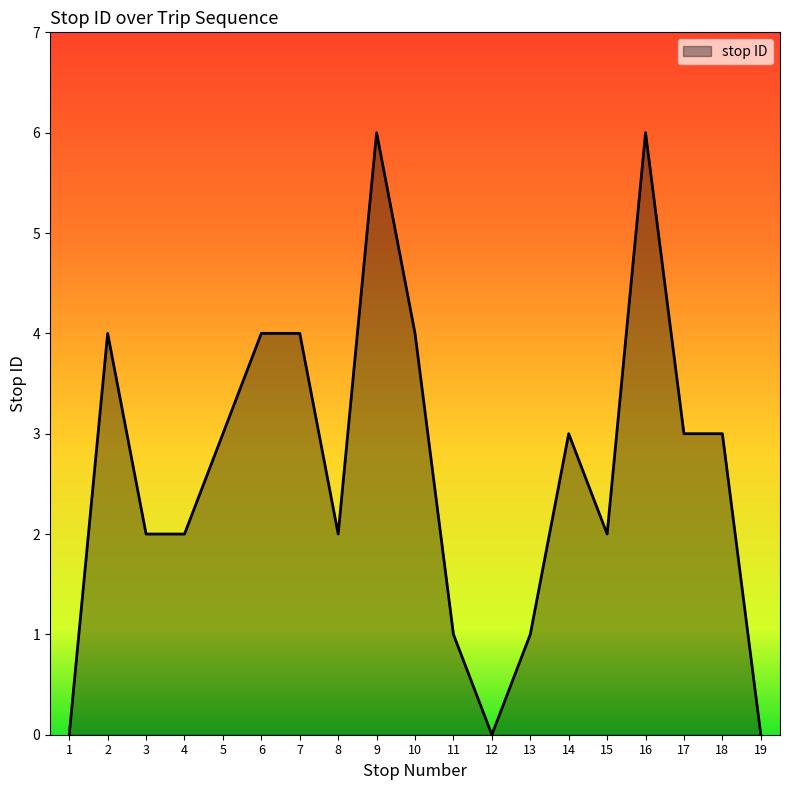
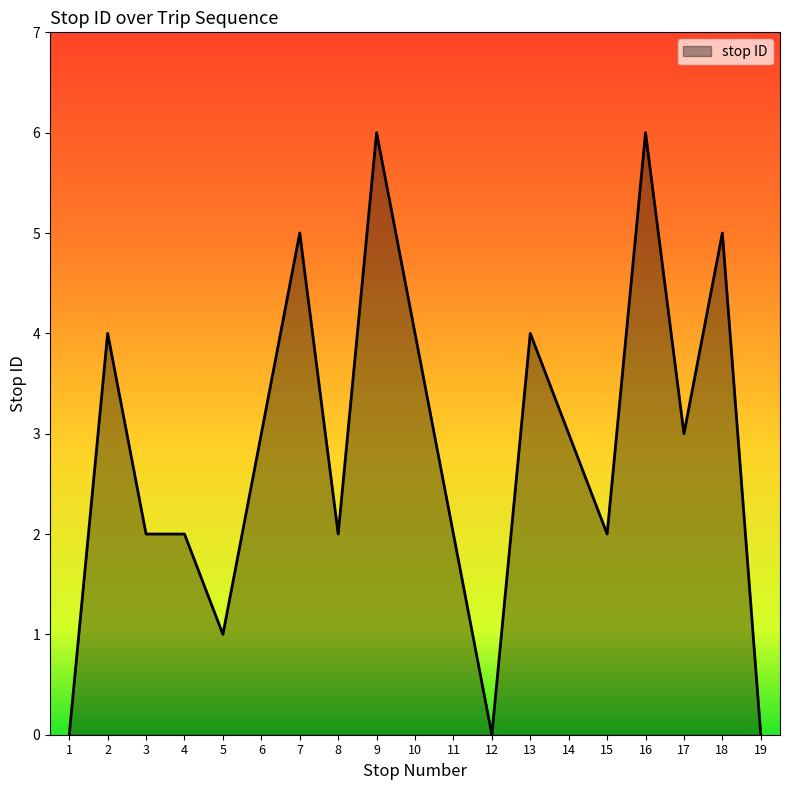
  {
    "1": 0,
    "2": 4,
    "3": 2,
    "4": 2,
-   "5": 3,
-   "6": 4,
-   "7": 4,
+   "5": 1,
+   "6": 3,
+   "7": 5,
    "8": 2,
    "9": 6,
    "10": 4,
-   "11": 1,
+   "11": 2,
    "12": 0,
-   "13": 1,
+   "13": 4,
    "14": 3,
    "15": 2,
    "16": 6,
    "17": 3,
-   "18": 3,
+   "18": 5,
    "19": 0
  }
